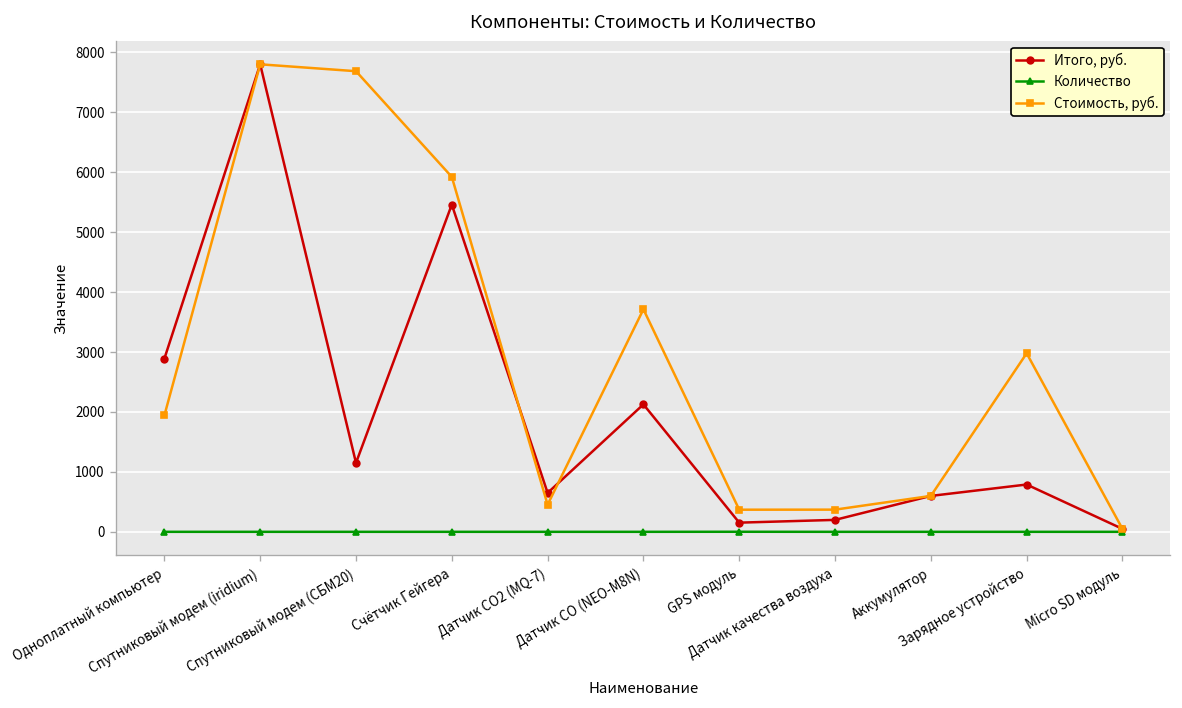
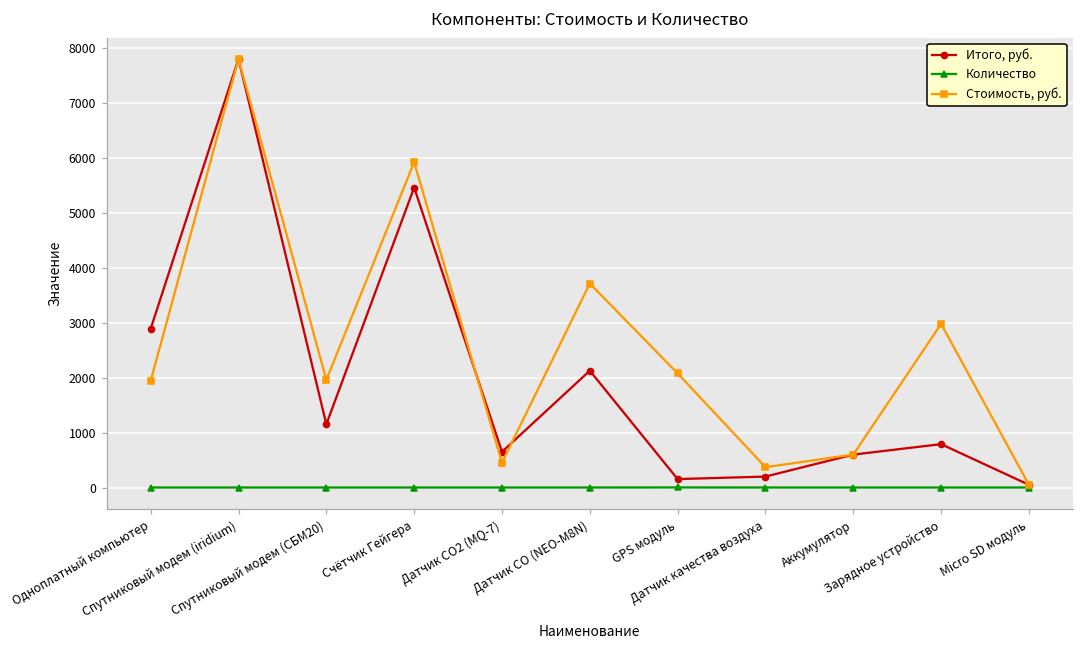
  {
    "Итого, руб.": {
      "Одноплатный компьютер": 2900,
      "Спутниковый модем (СБМ20)": 1200,
      "Счётчик Гейгера": 5500,
      "Датчик CO2 (MQ-7)": 700,
      "Датчик CO (NEO-M8N)": 2100,
      "GPS модуль": 200,
      "Датчик качества воздуха": 200,
      "Зарядное устройство": 800
    },
    "Количество": {
      "Одноплатный компьютер": 0,
      "Спутниковый модем (iridium)": 0,
      "Спутниковый модем (СБМ20)": 0,
      "Счётчик Гейгера": 0,
      "Датчик CO2 (MQ-7)": 0,
      "Датчик CO (NEO-M8N)": 0,
      "GPS модуль": 0,
      "Датчик качества воздуха": 0,
      "Аккумулятор": 0,
      "Зарядное устройство": 0
    },
    "Стоимость, руб.": {
      "Одноплатный компьютер": 1900,
-     "Спутниковый модем (СБМ20)": 7700,
+     "Спутниковый модем (СБМ20)": 2000,
      "Счётчик Гейгера": 5900,
      "Датчик CO2 (MQ-7)": 500,
      "Датчик CO (NEO-M8N)": 3700,
-     "GPS модуль": 400,
+     "GPS модуль": 2100,
      "Датчик качества воздуха": 400,
      "Зарядное устройство": 3000
    }
  }
